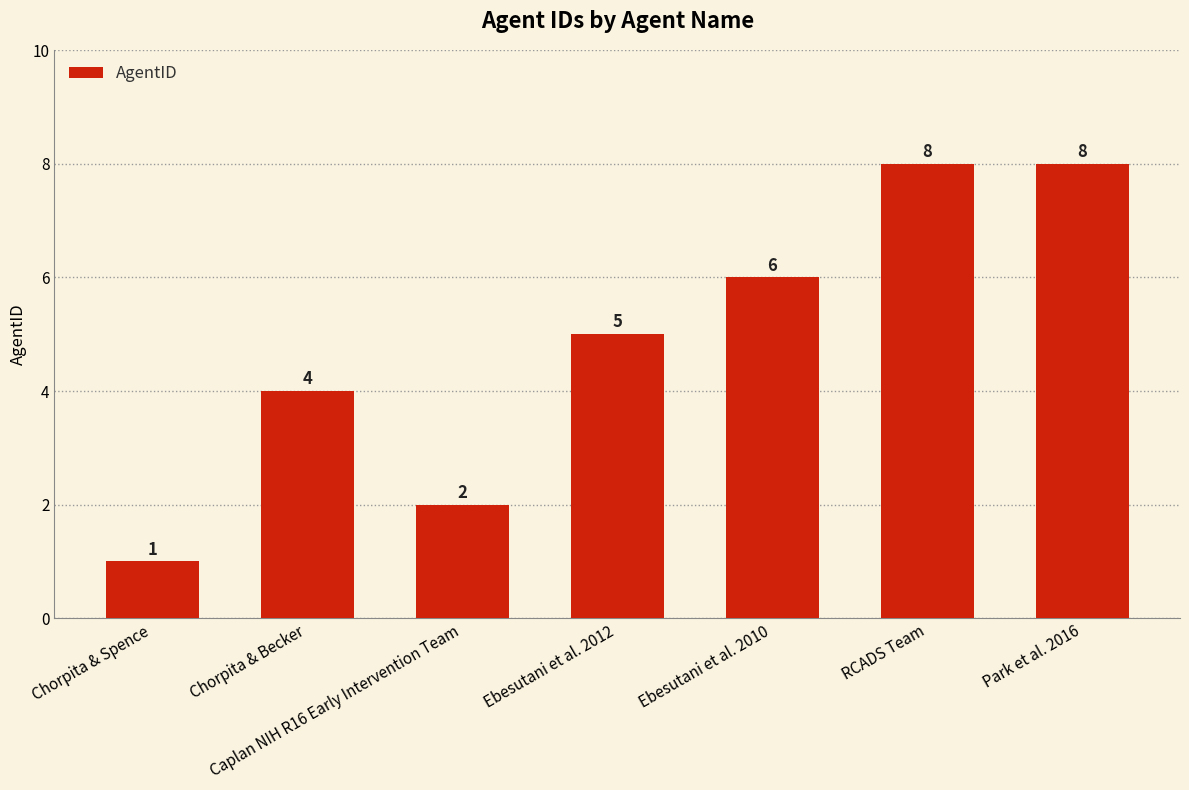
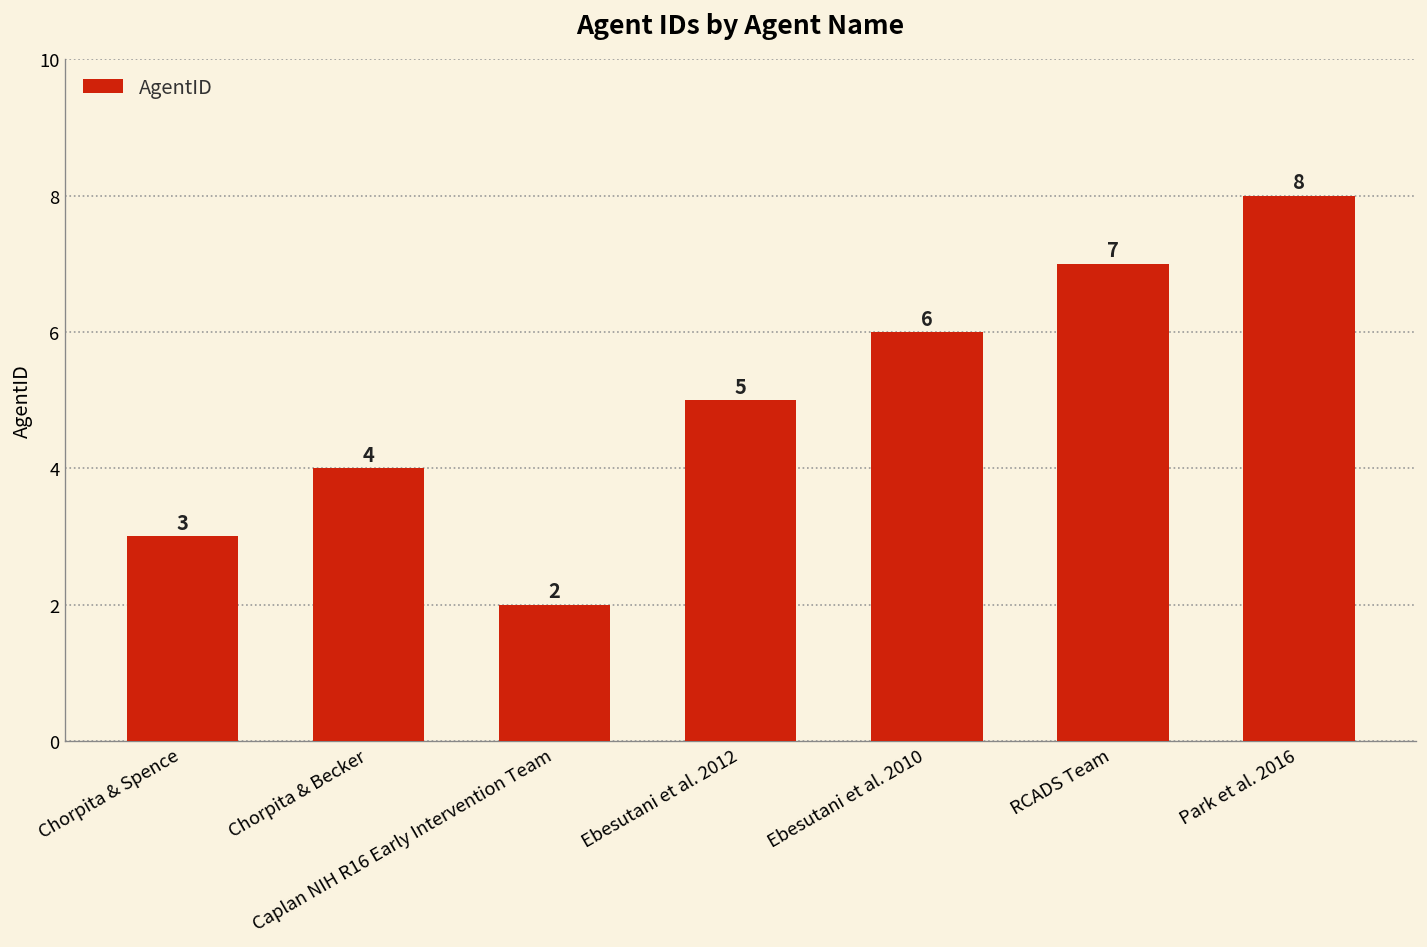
  {
-   "Chorpita & Spence": 1,
+   "Chorpita & Spence": 3,
    "Chorpita & Becker": 4,
    "Caplan NIH R16 Early Intervention Team": 2,
    "Ebesutani et al. 2012": 5,
    "Ebesutani et al. 2010": 6,
-   "RCADS Team": 8,
+   "RCADS Team": 7,
    "Park et al. 2016": 8
  }
